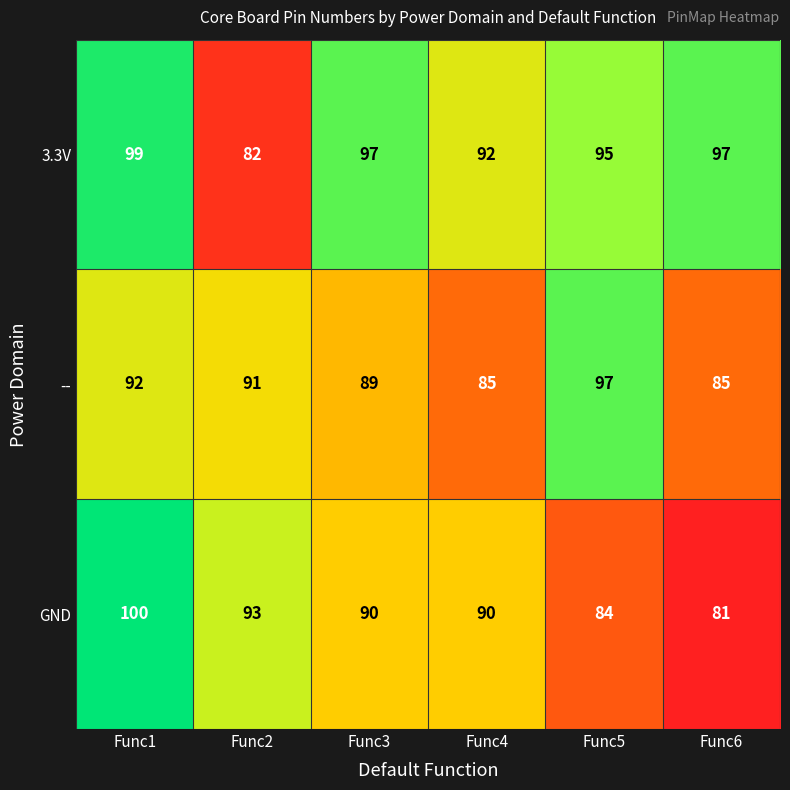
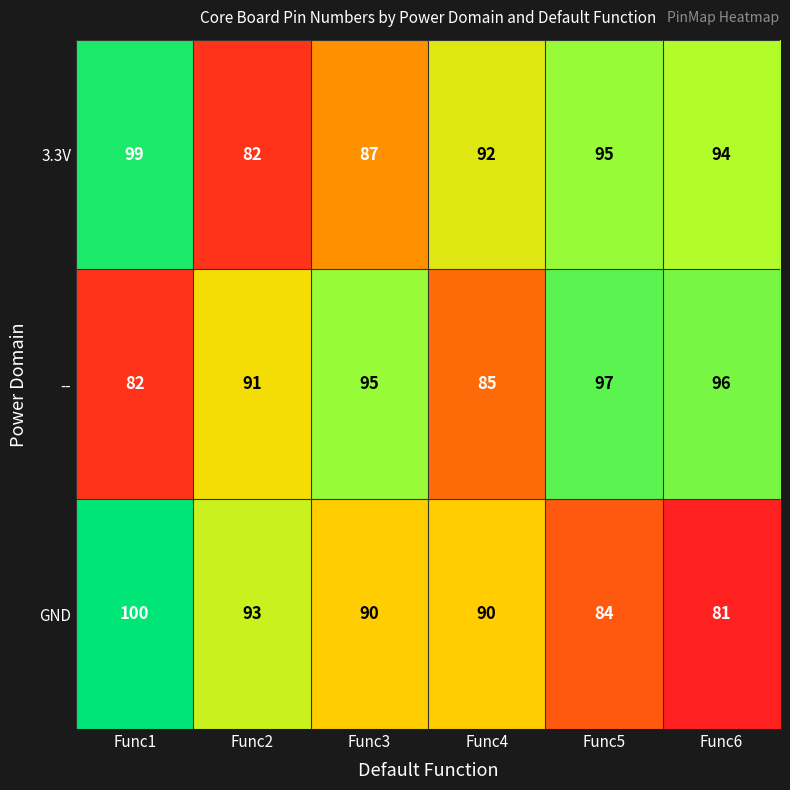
  {
    "3.3V": {
      "Func1": 99,
      "Func2": 82,
-     "Func3": 97,
+     "Func3": 87,
      "Func4": 92,
      "Func5": 95,
-     "Func6": 97
+     "Func6": 94
    },
    "--": {
-     "Func1": 92,
+     "Func1": 82,
      "Func2": 91,
-     "Func3": 89,
+     "Func3": 95,
      "Func4": 85,
      "Func5": 97,
-     "Func6": 85
+     "Func6": 96
    },
    "GND": {
      "Func1": 100,
      "Func2": 93,
      "Func3": 90,
      "Func4": 90,
      "Func5": 84,
      "Func6": 81
    }
  }
